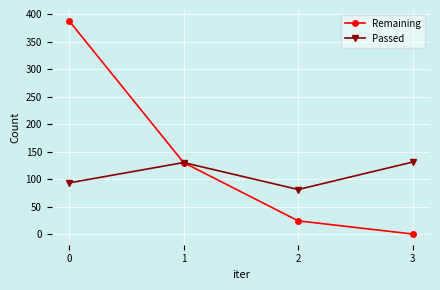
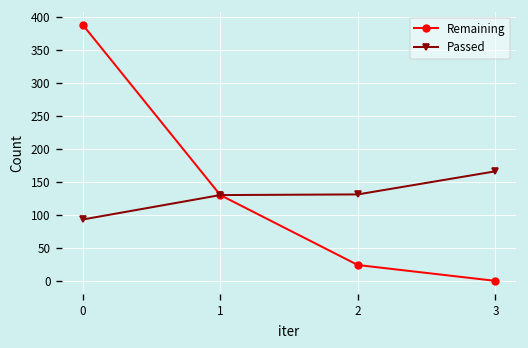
  {
    "Remaining": {
      "0": 390,
      "2": 20,
      "3": 0
    },
    "Passed": {
      "0": 90,
-     "2": 80,
-     "3": 130
+     "2": 130,
+     "3": 170
    }
  }
